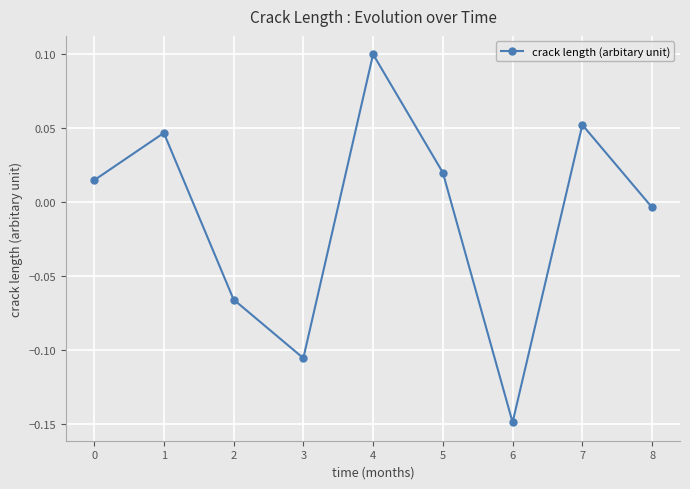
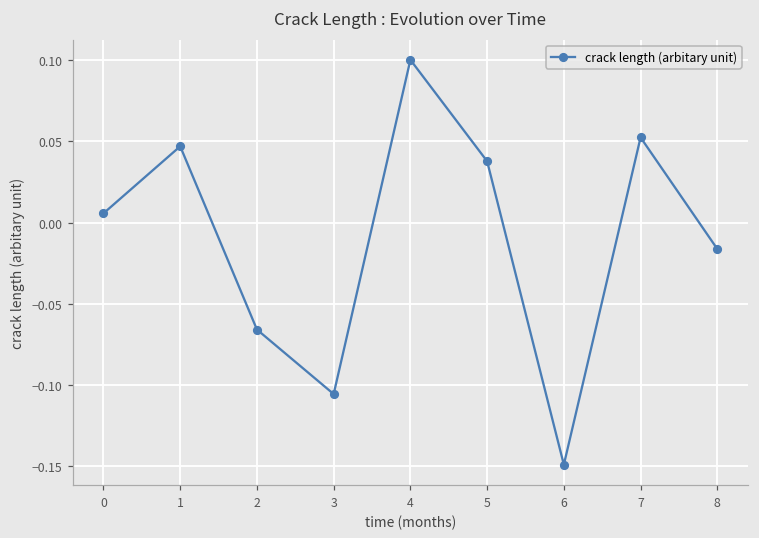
  {
-   "0": 0.015,
+   "0": 0.006,
    "1": 0.047,
    "2": -0.066,
    "3": -0.105,
    "4": 0.100,
-   "5": 0.020,
+   "5": 0.038,
    "6": -0.149,
    "7": 0.052,
-   "8": -0.004
+   "8": -0.016
  }
